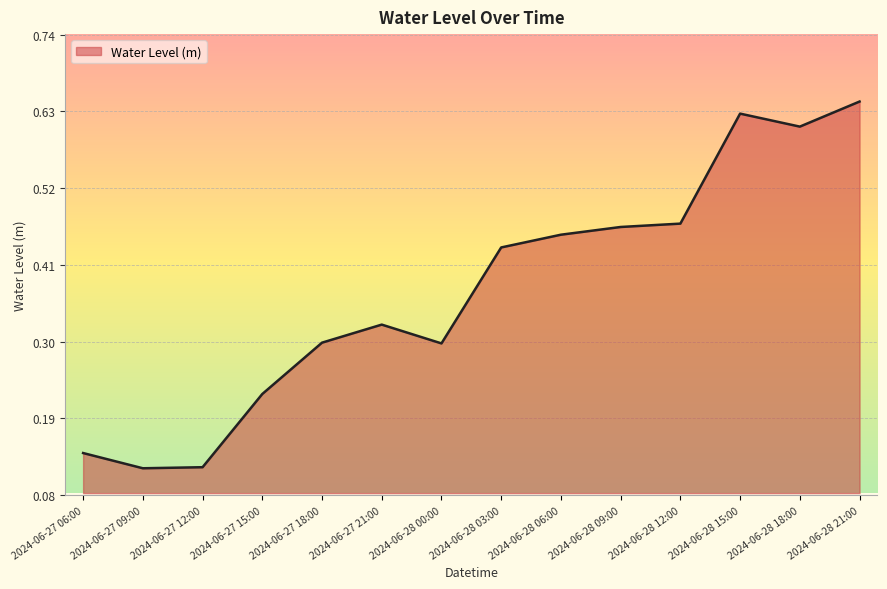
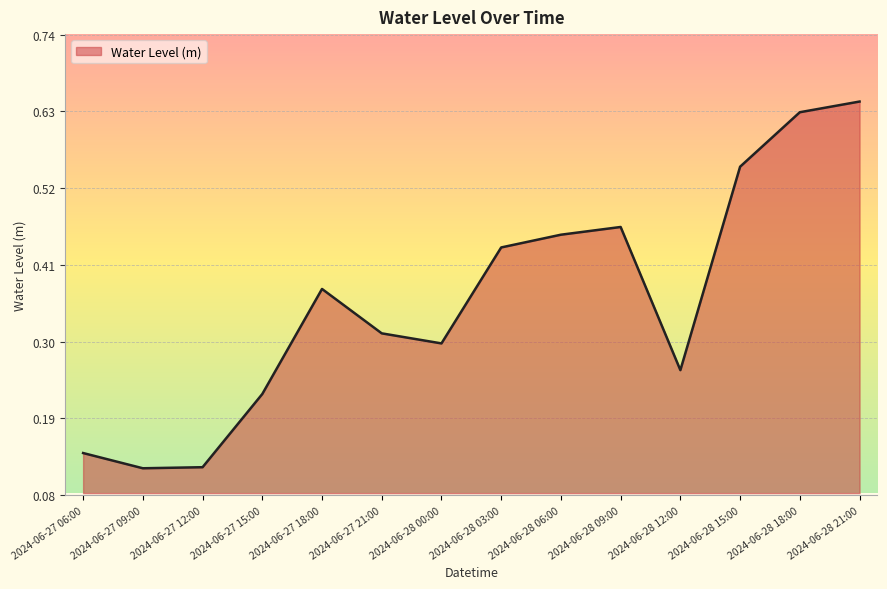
  {
    "2024-06-27 06:00": 0.14,
    "2024-06-27 09:00": 0.12,
    "2024-06-27 12:00": 0.12,
    "2024-06-27 15:00": 0.23,
-   "2024-06-27 18:00": 0.30,
-   "2024-06-27 21:00": 0.32,
+   "2024-06-27 18:00": 0.38,
+   "2024-06-27 21:00": 0.31,
    "2024-06-28 00:00": 0.30,
    "2024-06-28 03:00": 0.44,
    "2024-06-28 06:00": 0.45,
    "2024-06-28 09:00": 0.46,
-   "2024-06-28 12:00": 0.47,
-   "2024-06-28 15:00": 0.63,
-   "2024-06-28 18:00": 0.61,
+   "2024-06-28 12:00": 0.26,
+   "2024-06-28 15:00": 0.55,
+   "2024-06-28 18:00": 0.63,
    "2024-06-28 21:00": 0.64
  }
